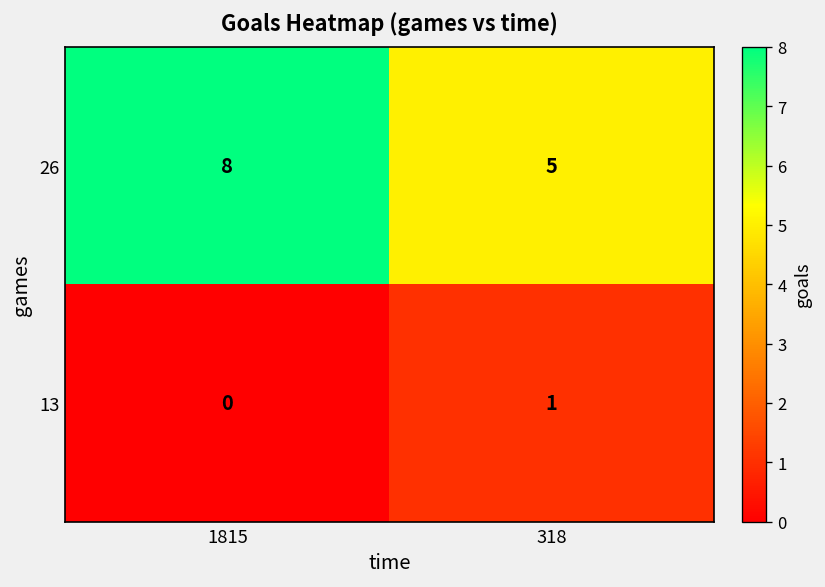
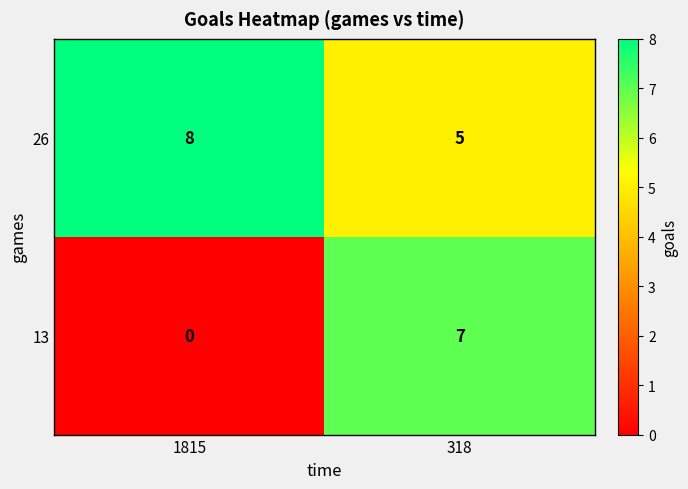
  {
    "13": {
-     "318": 1
+     "318": 7
    }
  }
